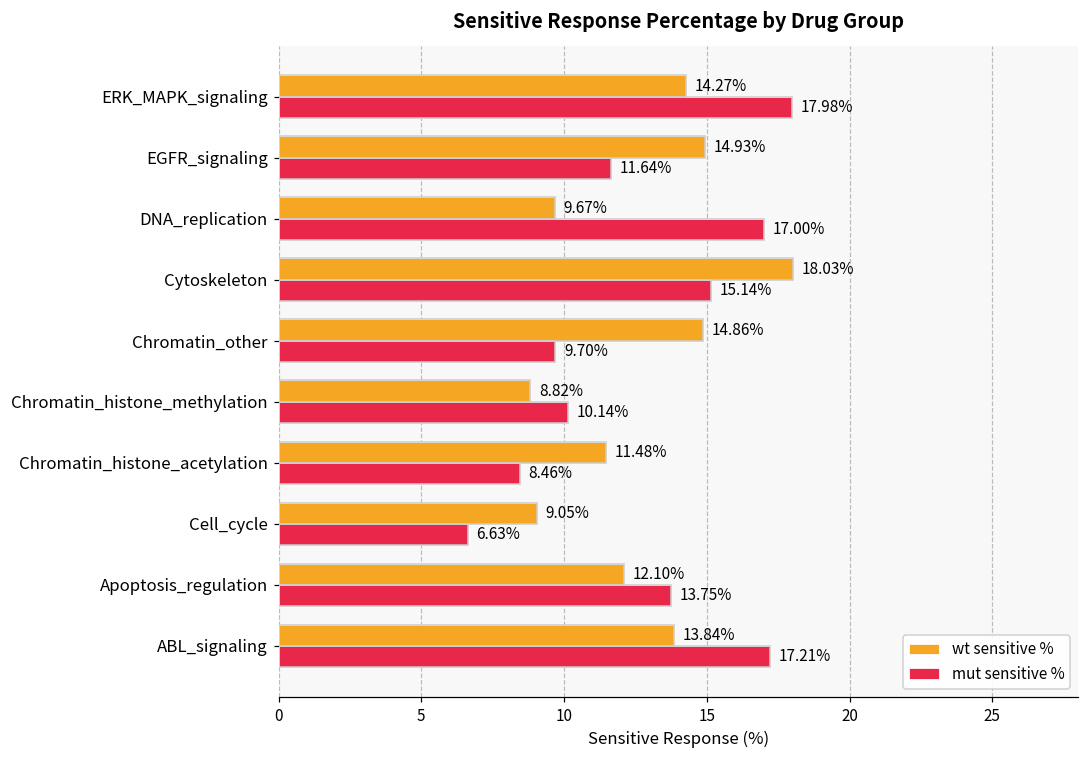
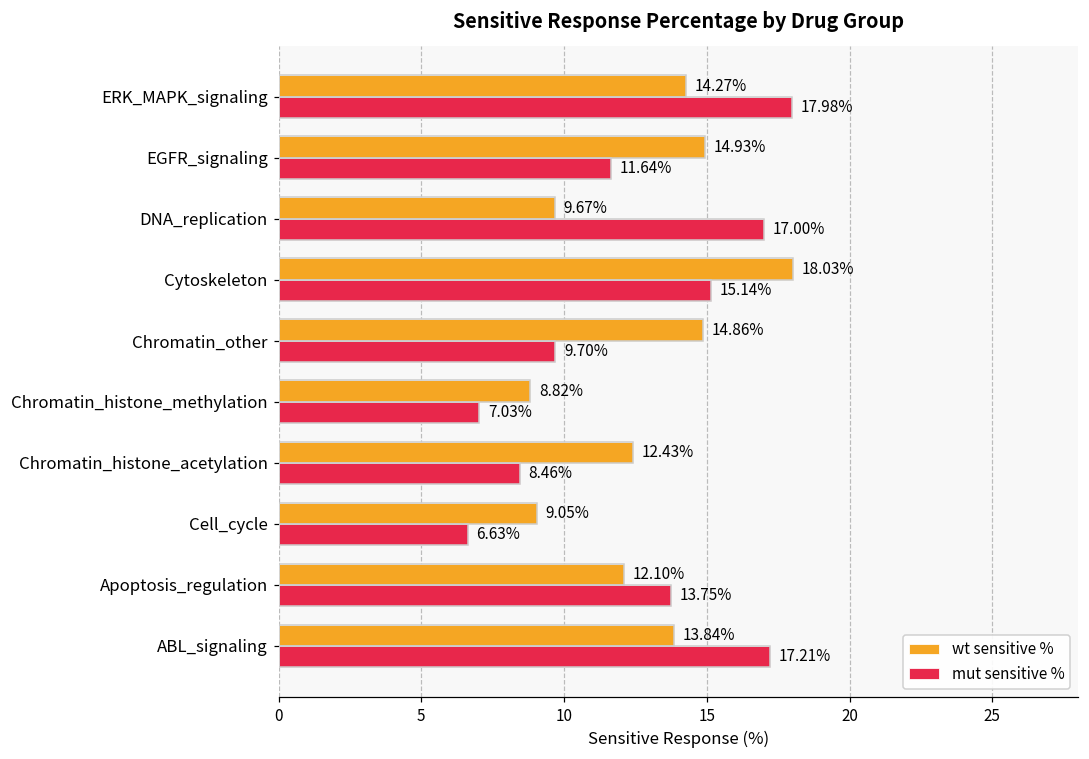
  {
    "wt sensitive %": {
      "ERK_MAPK_signaling": "14.27%",
      "EGFR_signaling": "14.93%",
      "DNA_replication": "9.67%",
      "Cytoskeleton": "18.03%",
      "Chromatin_other": "14.86%",
      "Chromatin_histone_methylation": "8.82%",
-     "Chromatin_histone_acetylation": "11.48%",
+     "Chromatin_histone_acetylation": "12.43%",
      "Cell_cycle": "9.05%",
      "Apoptosis_regulation": "12.10%",
      "ABL_signaling": "13.84%"
    },
    "mut sensitive %": {
      "ERK_MAPK_signaling": "17.98%",
      "EGFR_signaling": "11.64%",
      "DNA_replication": "17.00%",
      "Cytoskeleton": "15.14%",
      "Chromatin_other": "9.70%",
-     "Chromatin_histone_methylation": "10.14%",
+     "Chromatin_histone_methylation": "7.03%",
      "Chromatin_histone_acetylation": "8.46%",
      "Cell_cycle": "6.63%",
      "Apoptosis_regulation": "13.75%",
      "ABL_signaling": "17.21%"
    }
  }
